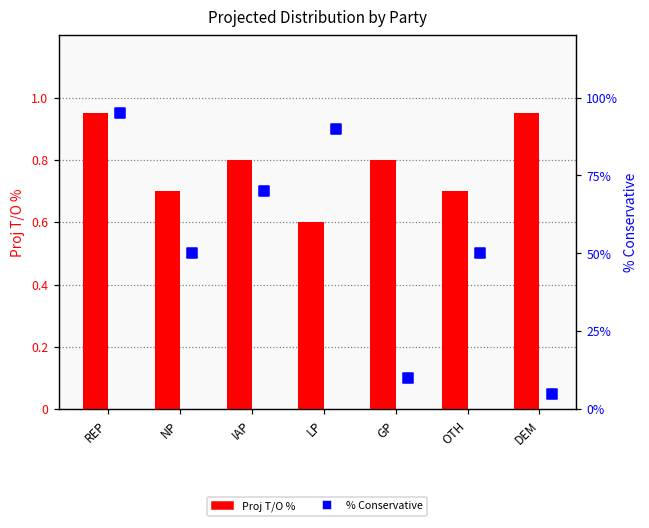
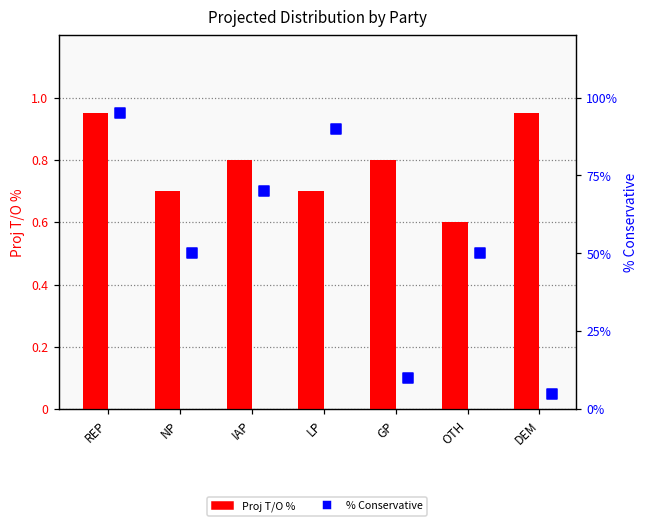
  {
    "Proj T/O %": {
      "REP": 0.95,
      "NP": 0.7,
      "IAP": 0.8,
-     "LP": 0.6,
+     "LP": 0.7,
      "GP": 0.8,
-     "OTH": 0.7,
+     "OTH": 0.6,
      "DEM": 0.95
    }
  }
